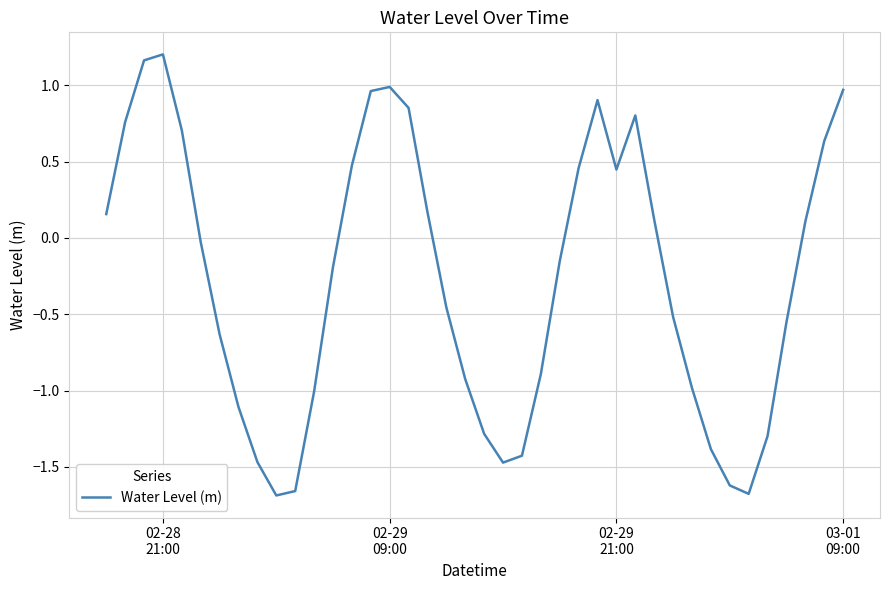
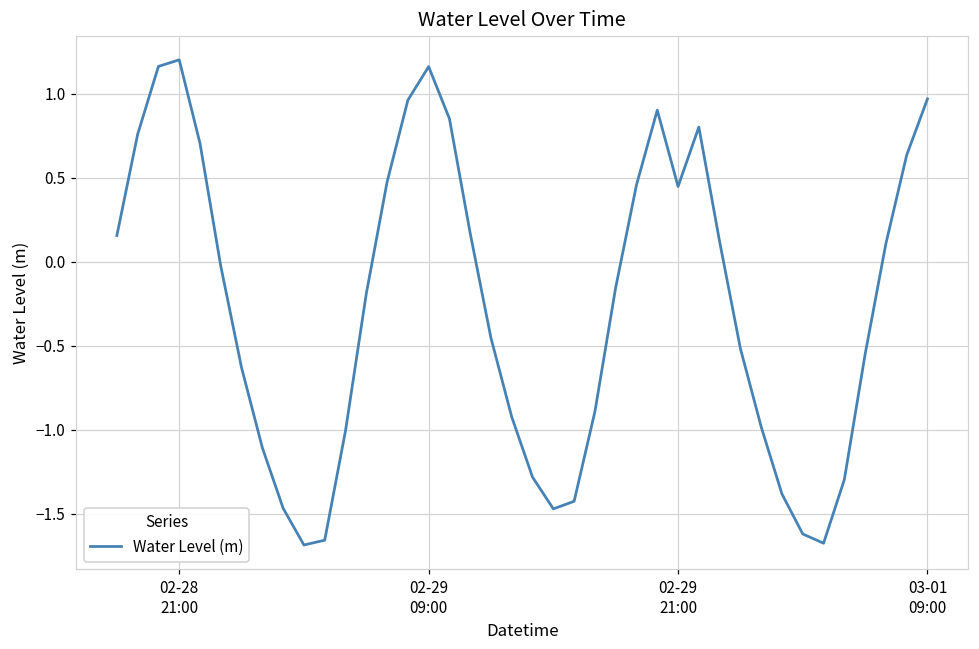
  {
    "02-28 21:00": 1.20,
-   "02-29 09:00": 0.99,
+   "02-29 09:00": 1.16,
    "02-29 21:00": 0.45,
    "03-01 09:00": 0.97
  }
